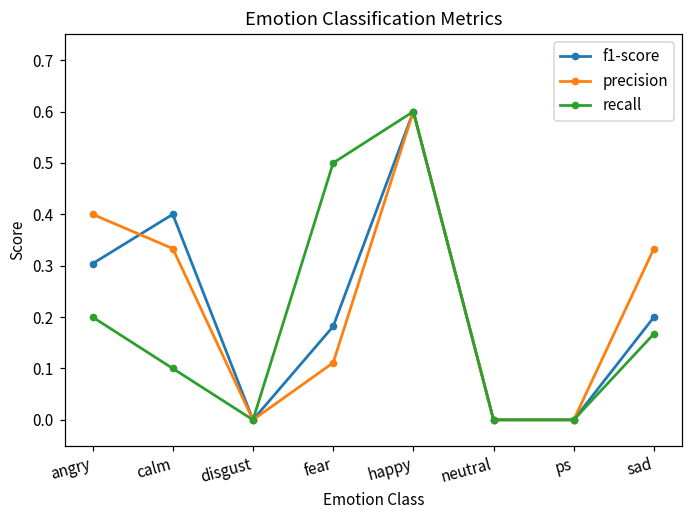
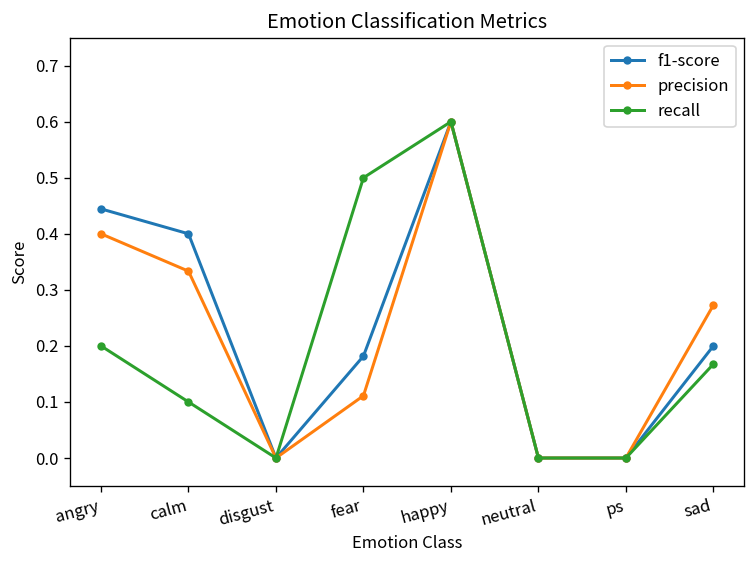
  {
    "f1-score": {
-     "angry": 0.30,
+     "angry": 0.44,
      "calm": 0.40,
      "fear": 0.18,
      "sad": 0.20
    },
    "precision": {
      "angry": 0.40,
      "calm": 0.33,
      "fear": 0.11,
-     "sad": 0.33
+     "sad": 0.27
    },
    "recall": {
      "angry": 0.20,
      "calm": 0.10,
      "fear": 0.50,
      "sad": 0.17
    }
  }
